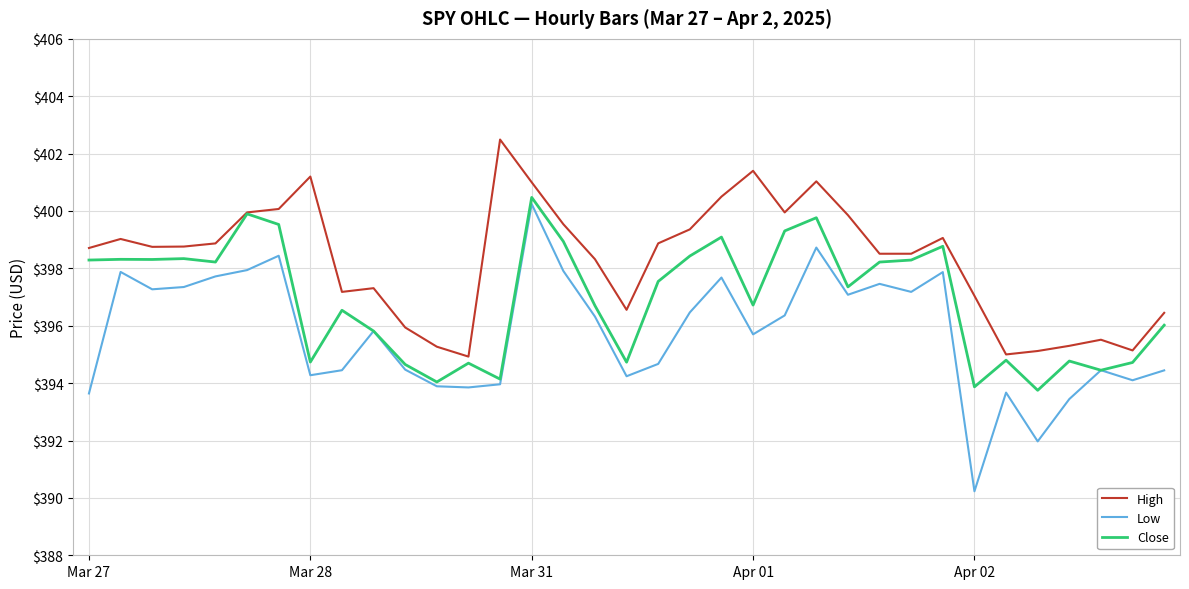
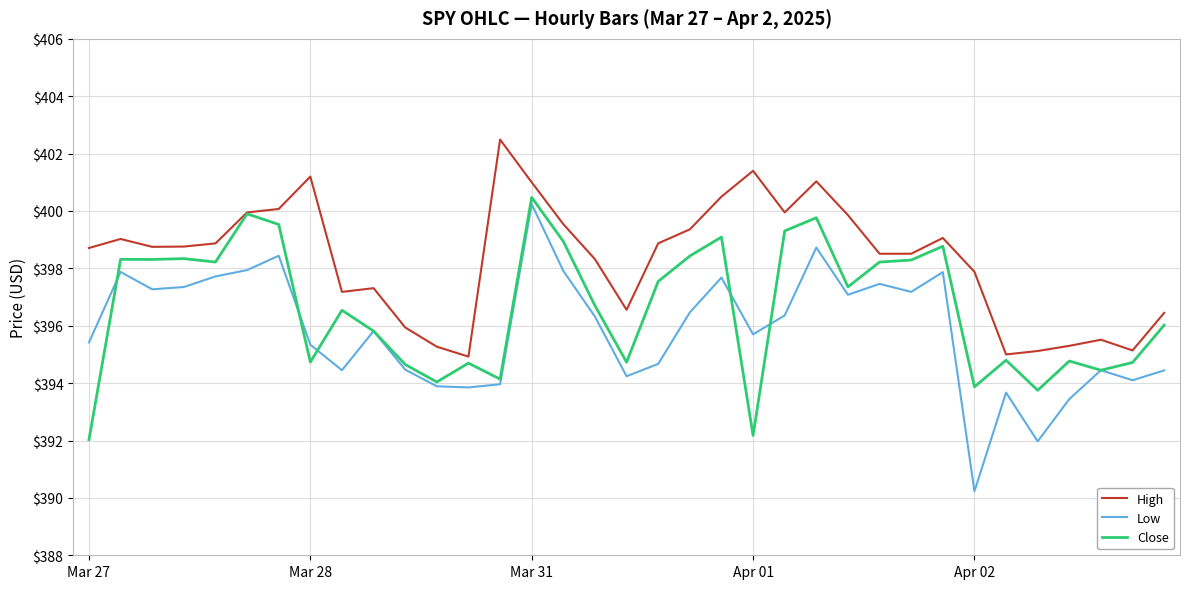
  {
    "High": {
      "Mar 27": "$398.7",
      "Mar 28": "$401.2",
      "Mar 31": "$401.0",
      "Apr 01": "$401.4",
-     "Apr 02": "$397.0"
+     "Apr 02": "$397.9"
    },
    "Low": {
-     "Mar 27": "$393.6",
-     "Mar 28": "$394.3",
+     "Mar 27": "$395.4",
+     "Mar 28": "$395.3",
      "Mar 31": "$400.2",
      "Apr 01": "$395.7",
      "Apr 02": "$390.2"
    },
    "Close": {
-     "Mar 27": "$398.3",
+     "Mar 27": "$392.0",
      "Mar 28": "$394.7",
      "Mar 31": "$400.5",
-     "Apr 01": "$396.7",
+     "Apr 01": "$392.2",
      "Apr 02": "$393.9"
    }
  }
